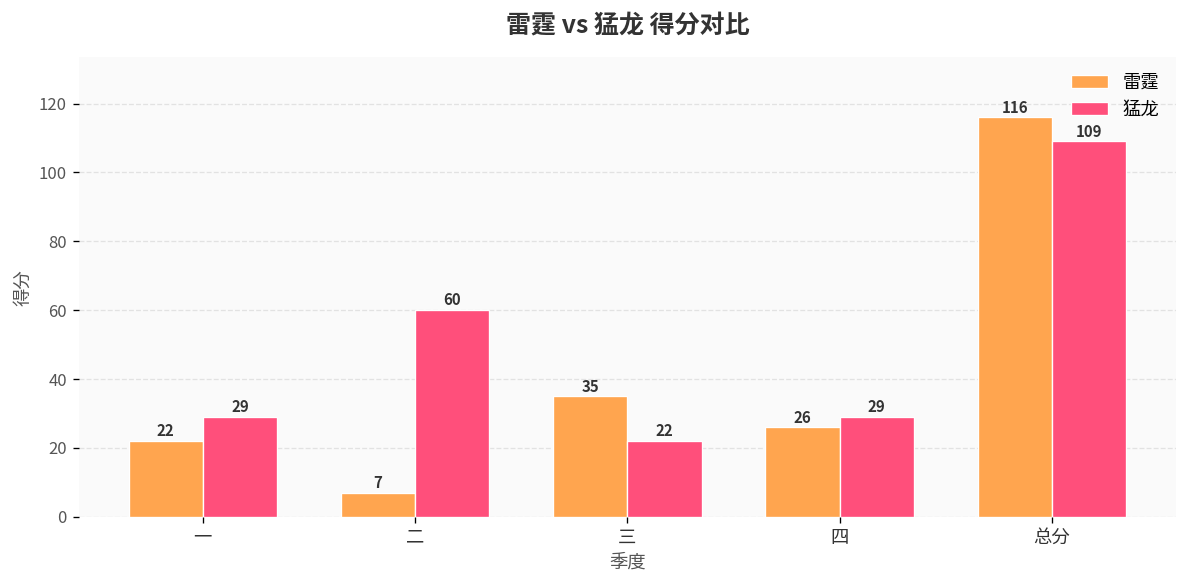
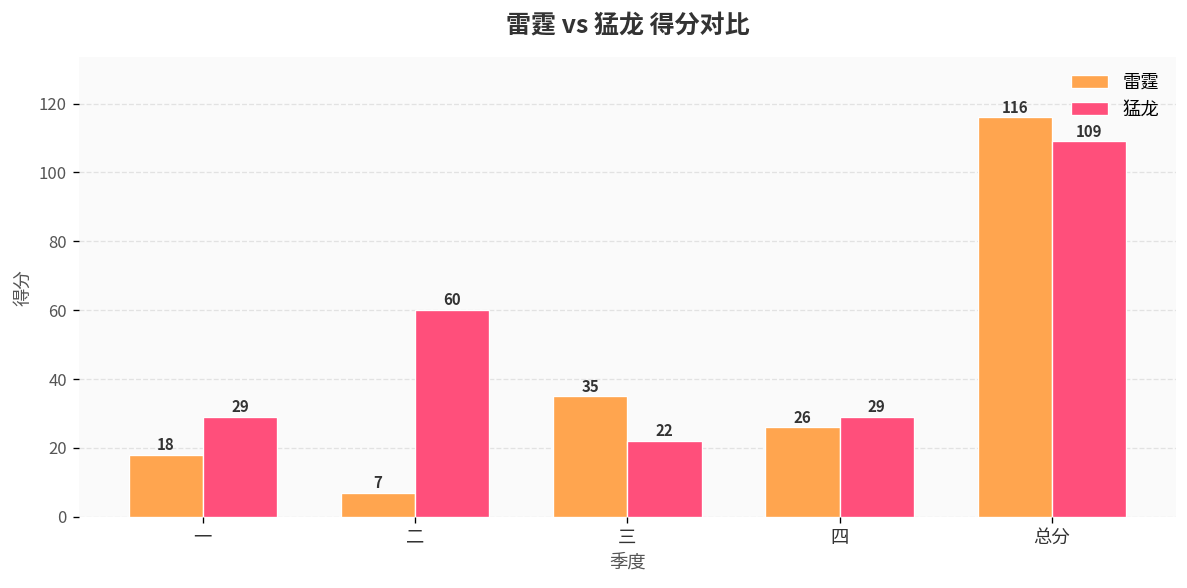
  {
    "雷霆": {
-     "一": 22,
+     "一": 18,
      "二": 7,
      "三": 35,
      "四": 26,
      "总分": 116
    },
    "猛龙": {
      "一": 29,
      "二": 60,
      "三": 22,
      "四": 29,
      "总分": 109
    }
  }
